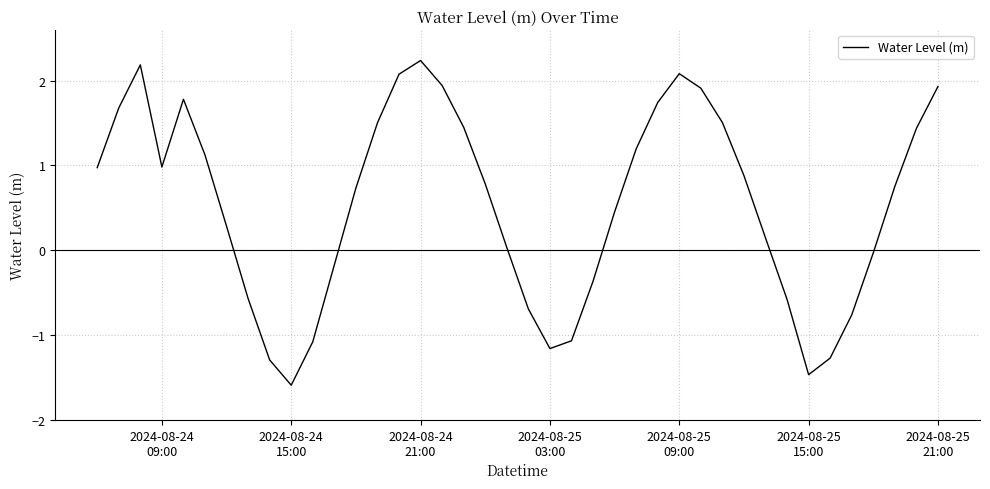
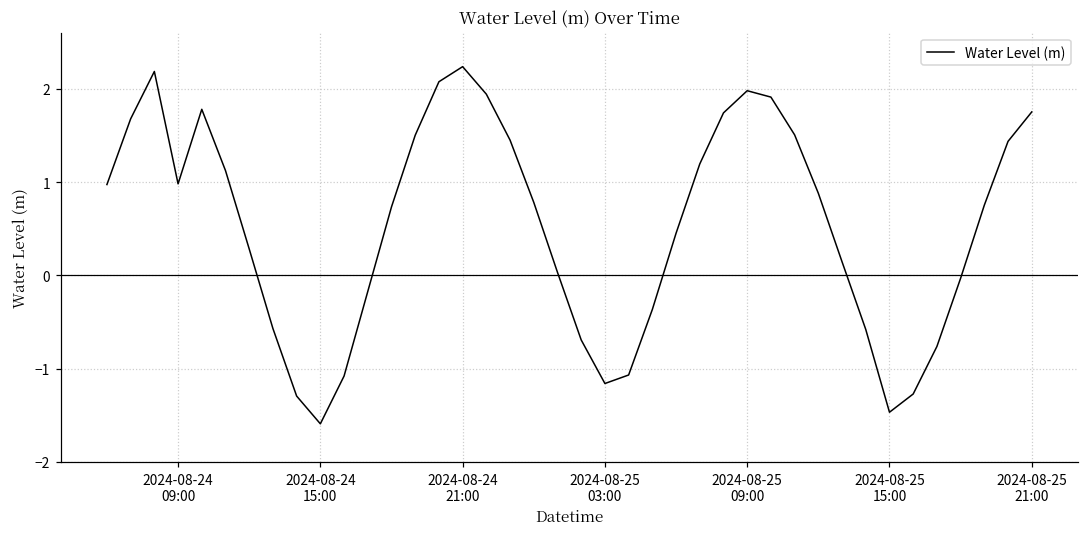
  {
    "2024-08-24 09:00": 1.0,
    "2024-08-24 15:00": -1.6,
    "2024-08-24 21:00": 2.2,
    "2024-08-25 03:00": -1.2,
-   "2024-08-25 09:00": 2.1,
+   "2024-08-25 09:00": 2.0,
    "2024-08-25 15:00": -1.5,
-   "2024-08-25 21:00": 1.9
+   "2024-08-25 21:00": 1.8
  }
